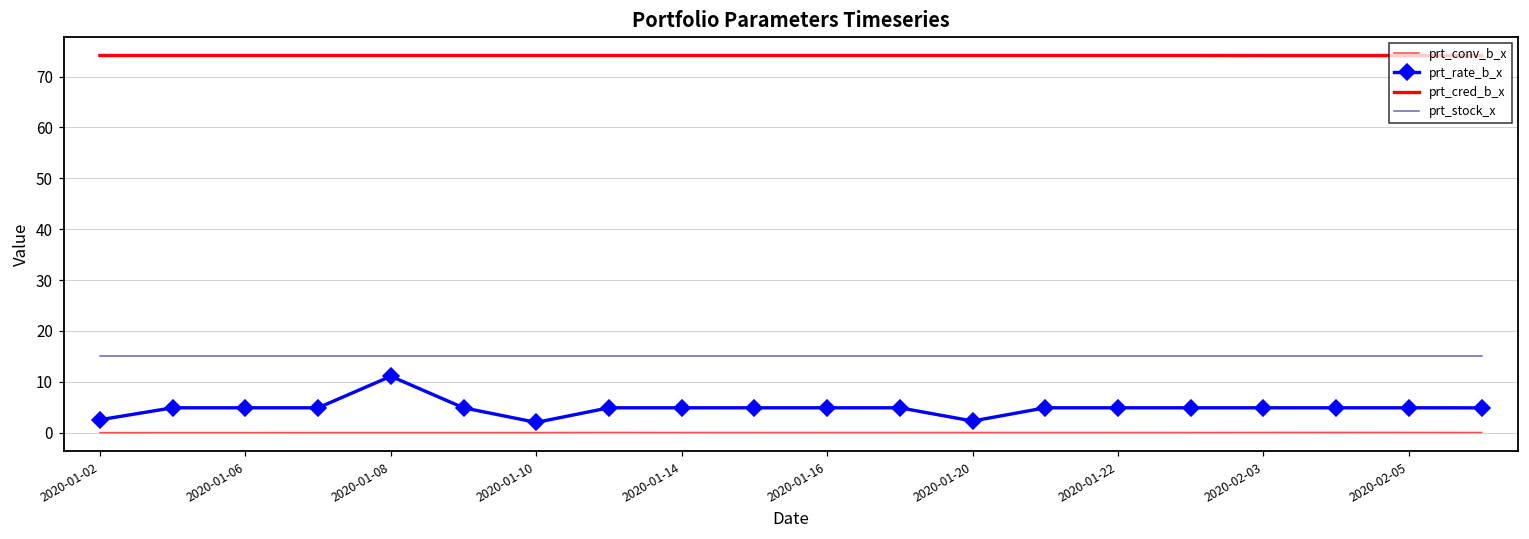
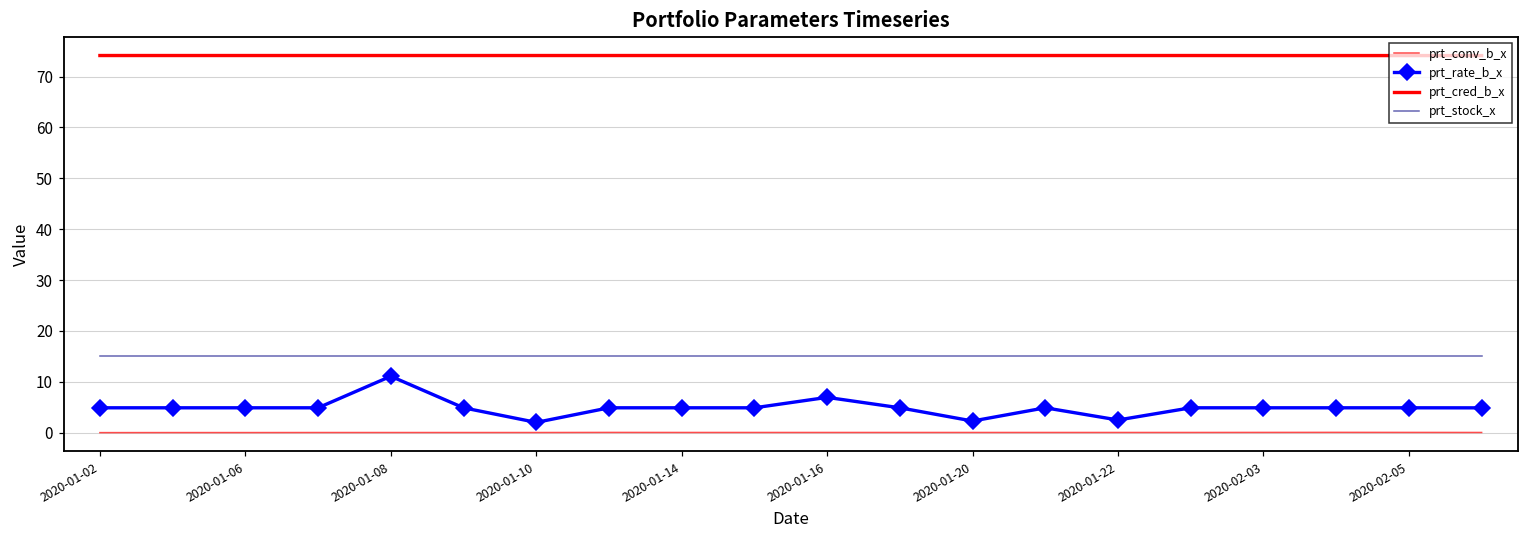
  {
    "prt_rate_b_x": {
-     "2020-01-02": 3,
+     "2020-01-02": 5,
      "2020-01-06": 5,
      "2020-01-08": 11,
      "2020-01-10": 2,
      "2020-01-14": 5,
-     "2020-01-16": 5,
+     "2020-01-16": 7,
      "2020-01-20": 2,
-     "2020-01-22": 5,
+     "2020-01-22": 2,
      "2020-02-03": 5,
      "2020-02-05": 5
    },
    "prt_stock_x": {
      "2020-01-02": 15,
      "2020-01-06": 15,
      "2020-01-08": 15,
      "2020-01-10": 15,
      "2020-01-14": 15,
      "2020-01-16": 15,
      "2020-01-20": 15,
      "2020-01-22": 15,
      "2020-02-03": 15,
      "2020-02-05": 15
    }
  }
